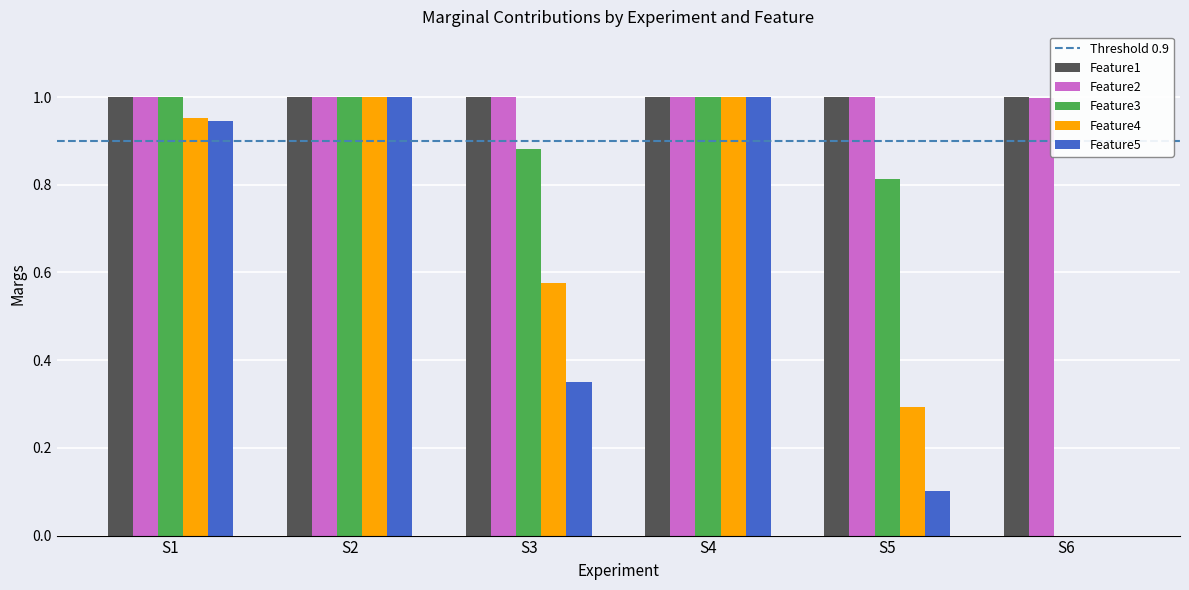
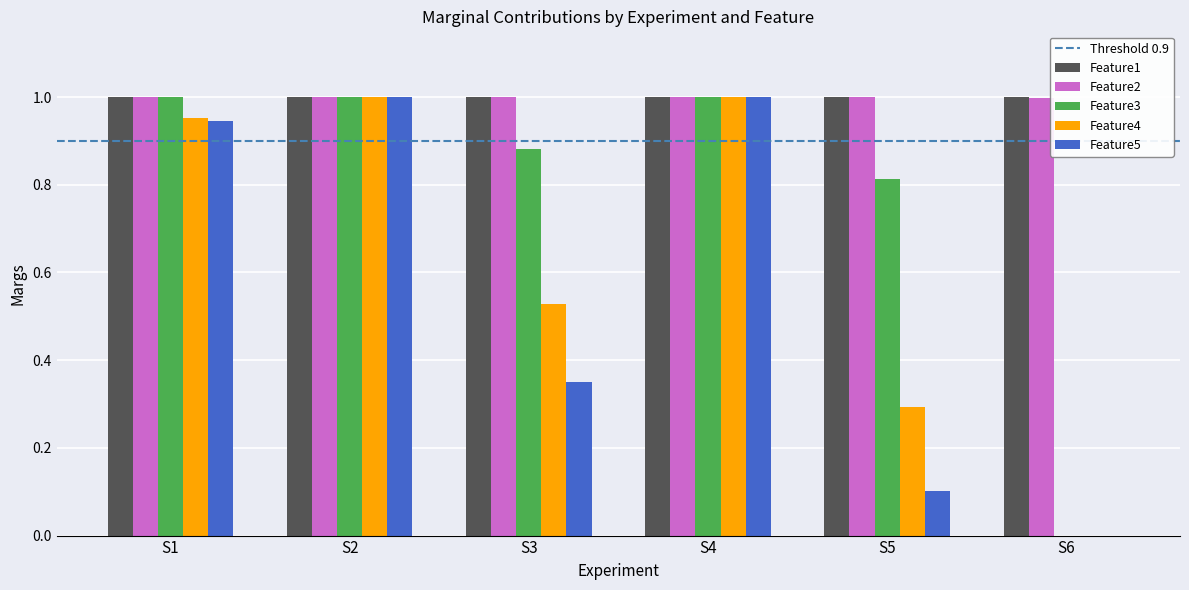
  {
    "Feature1": {
      "S1": 1.00,
      "S2": 1.00,
      "S3": 1.00,
      "S4": 1.00,
      "S5": 1.00,
      "S6": 1.00
    },
    "Feature2": {
      "S1": 1.00,
      "S2": 1.00,
      "S3": 1.00,
      "S4": 1.00,
      "S5": 1.00,
      "S6": 1.00
    },
    "Feature3": {
      "S1": 1.00,
      "S2": 1.00,
      "S3": 0.88,
      "S4": 1.00,
      "S5": 0.81,
      "S6": 0.00
    },
    "Feature4": {
      "S1": 0.95,
      "S2": 1.00,
-     "S3": 0.58,
+     "S3": 0.53,
      "S4": 1.00,
      "S5": 0.29,
      "S6": 0.00
    },
    "Feature5": {
      "S1": 0.95,
      "S2": 1.00,
      "S3": 0.35,
      "S4": 1.00,
      "S5": 0.10,
      "S6": 0.00
    }
  }
